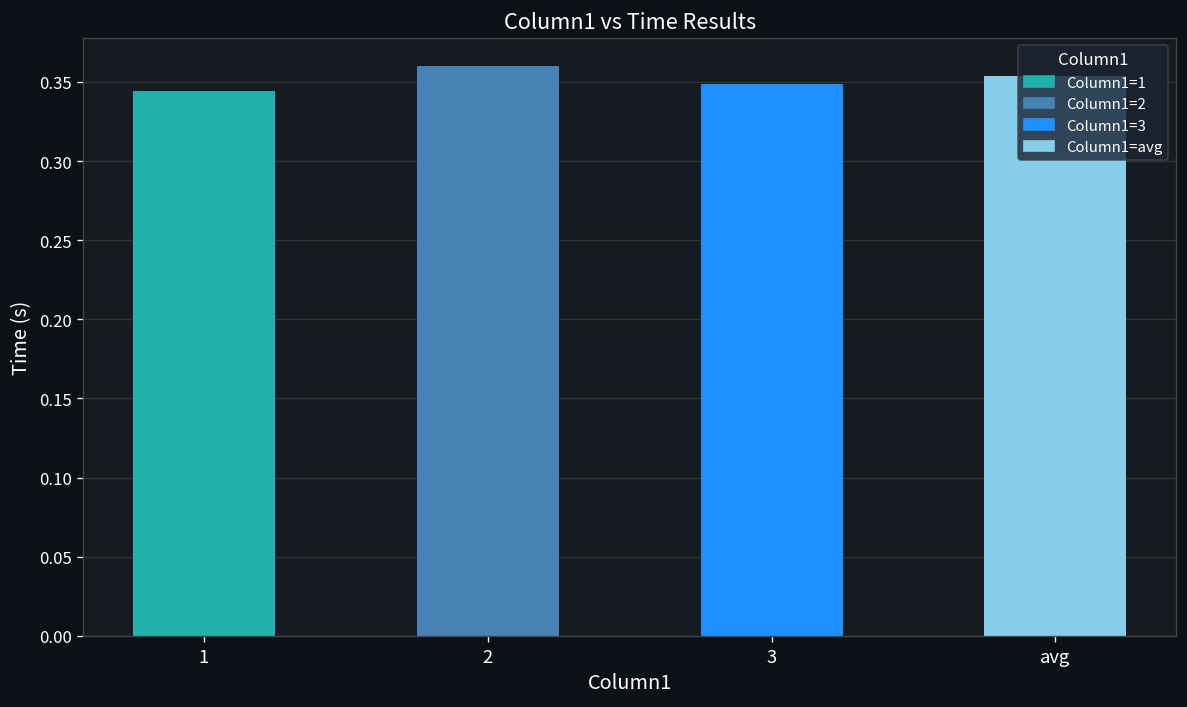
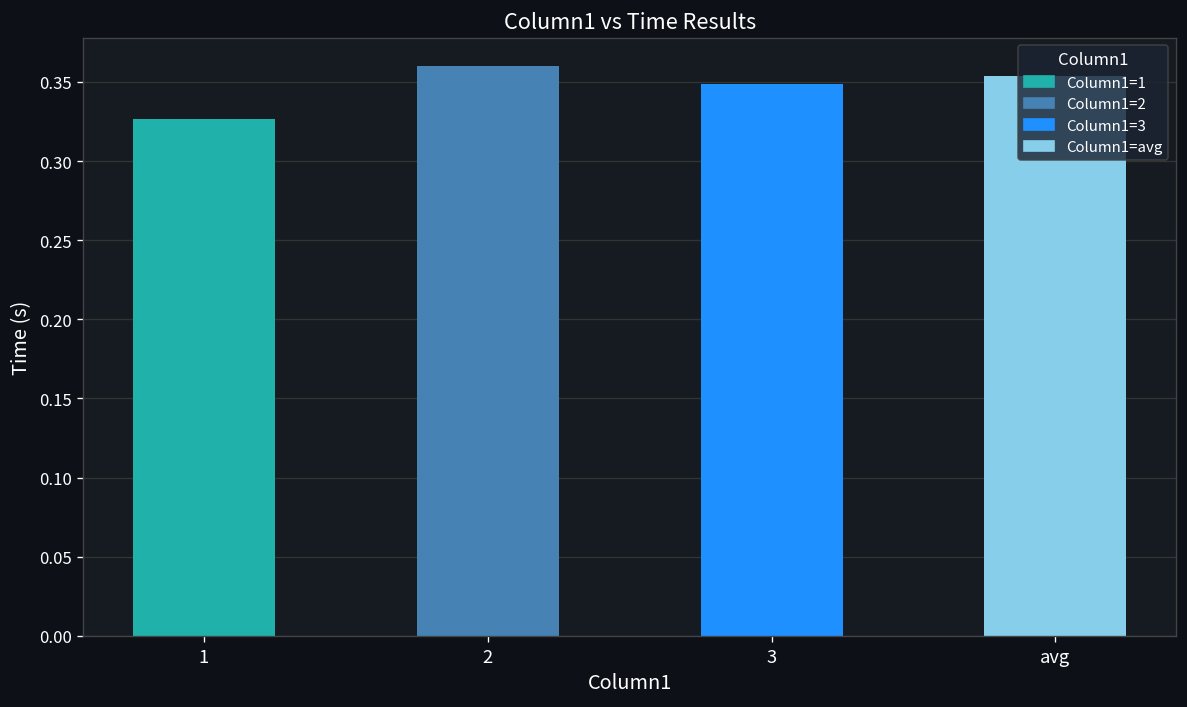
  {
-   "1": 0.344,
+   "1": 0.327,
    "2": 0.360,
    "3": 0.349
  }
